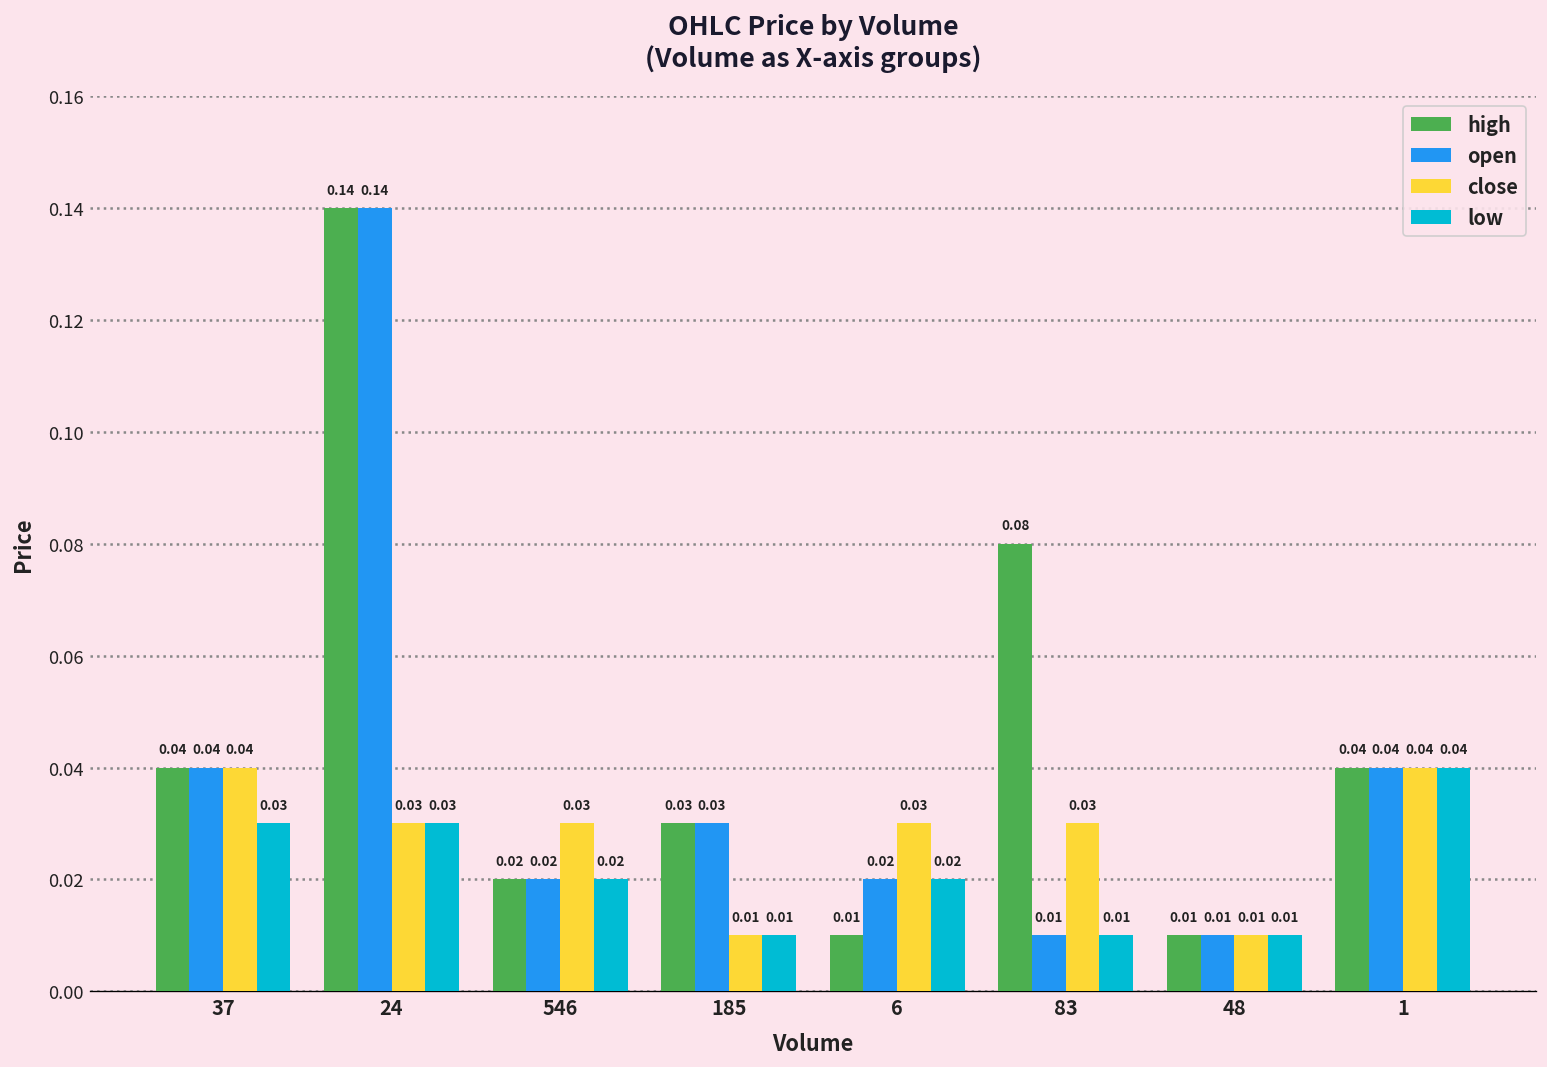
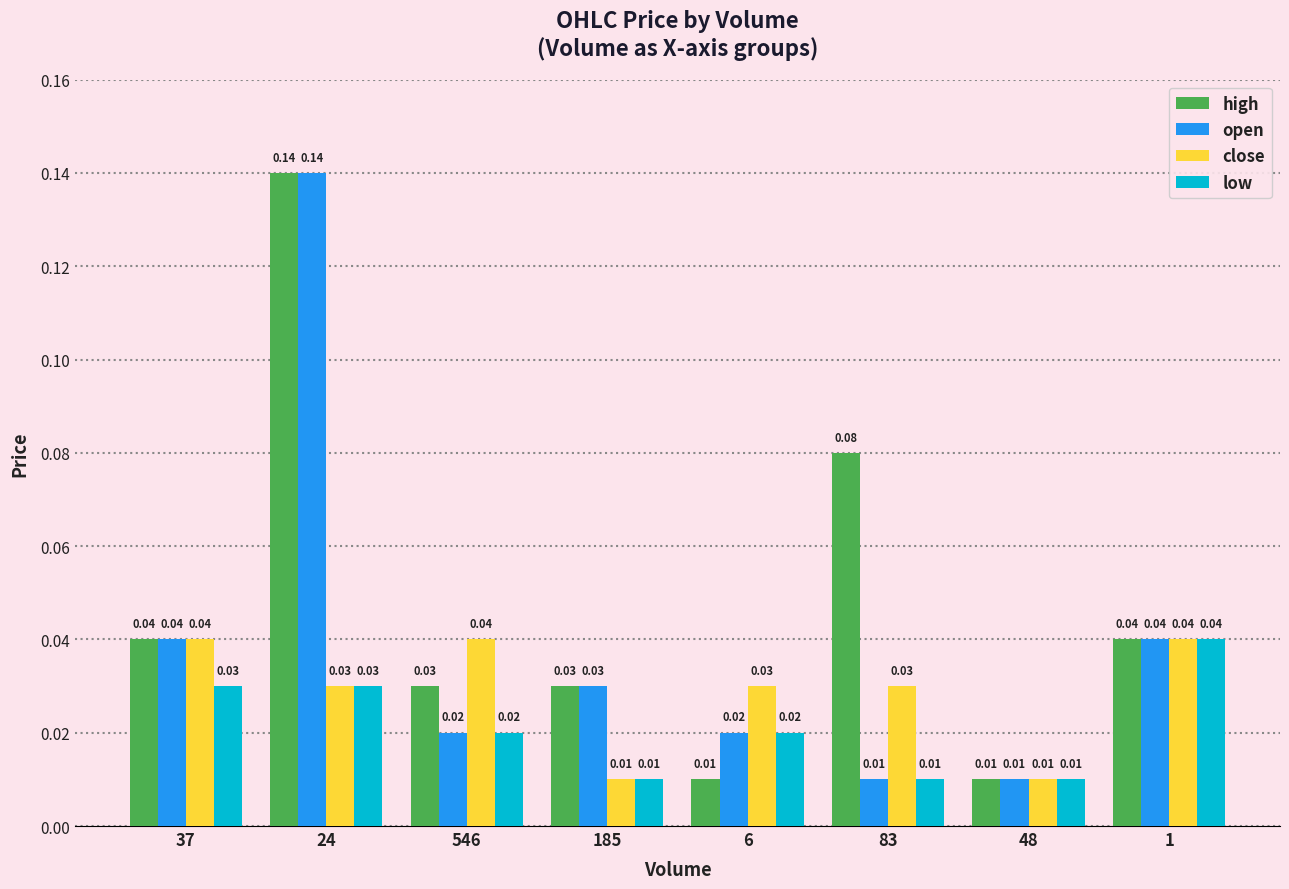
  {
    "high": {
      "37": 0.04,
      "24": 0.14,
-     "546": 0.02,
+     "546": 0.03,
      "185": 0.03,
      "6": 0.01,
      "83": 0.08,
      "48": 0.01,
      "1": 0.04
    },
    "close": {
      "37": 0.04,
      "24": 0.03,
-     "546": 0.03,
+     "546": 0.04,
      "185": 0.01,
      "6": 0.03,
      "83": 0.03,
      "48": 0.01,
      "1": 0.04
    }
  }
